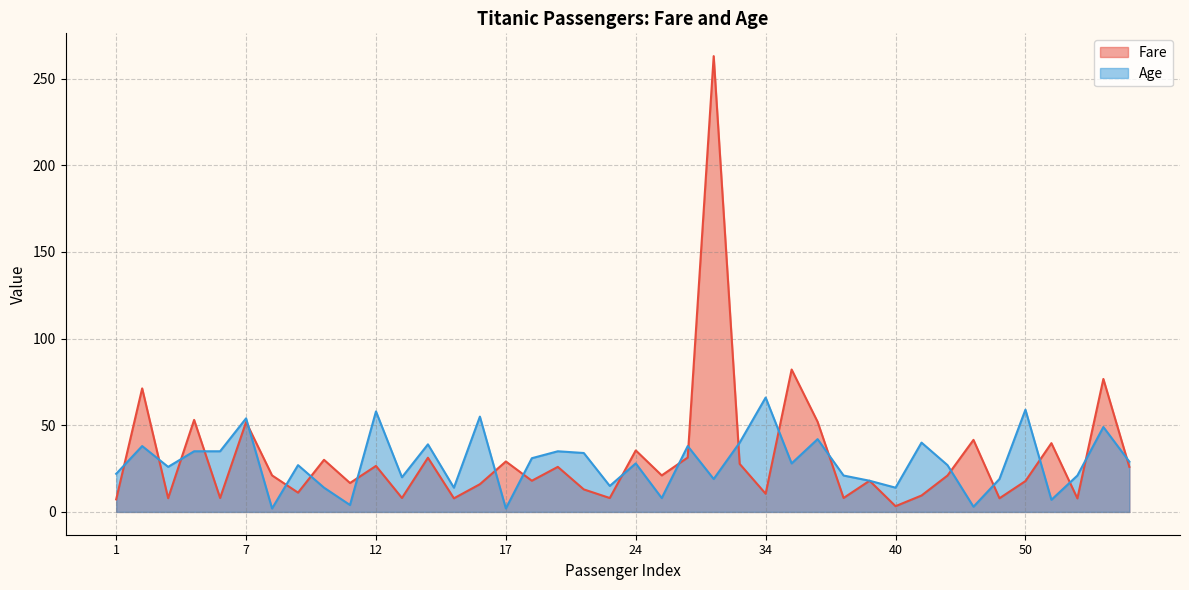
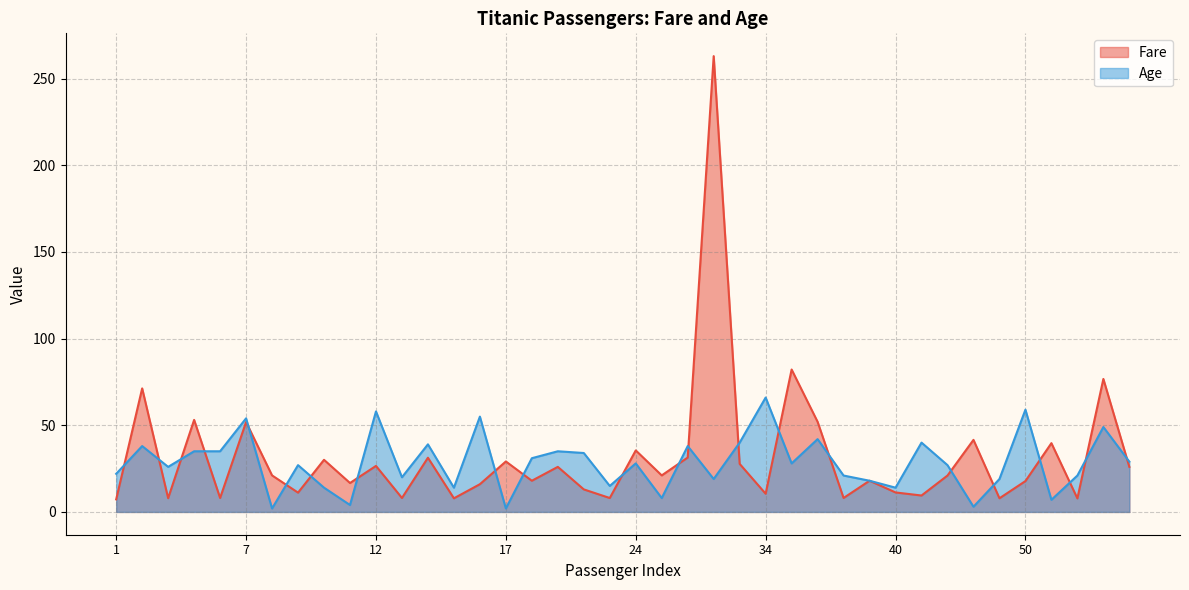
  {
    "Fare": {
-     "40": 3,
+     "40": 11,
      "50": 18
    },
    "Age": {
      "40": 14,
      "50": 59
    }
  }
